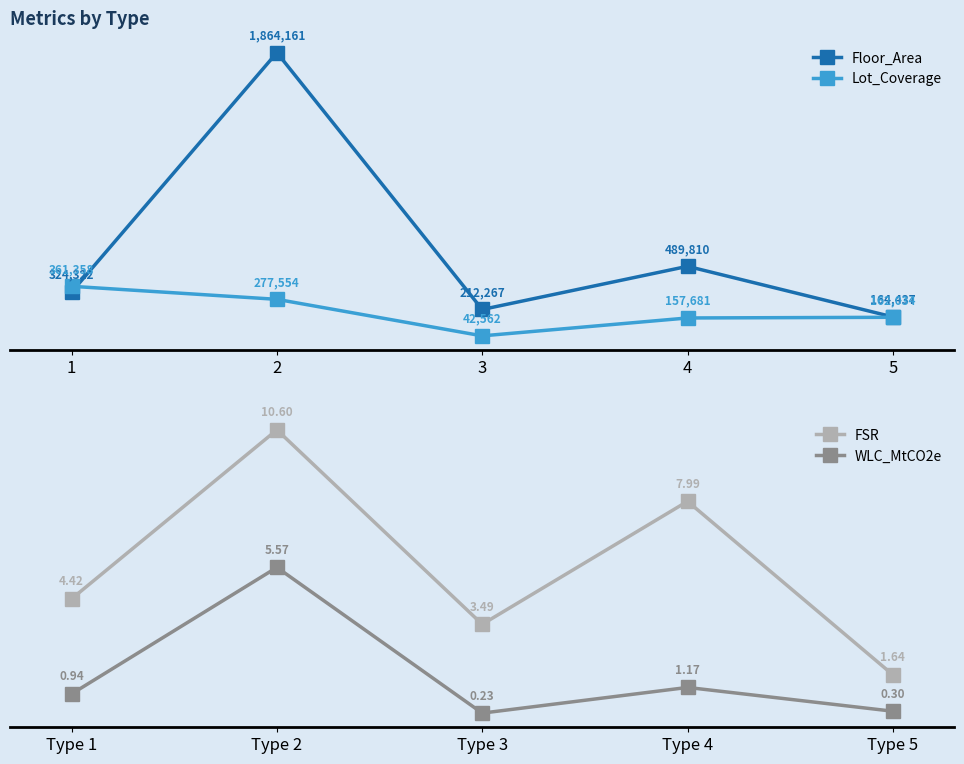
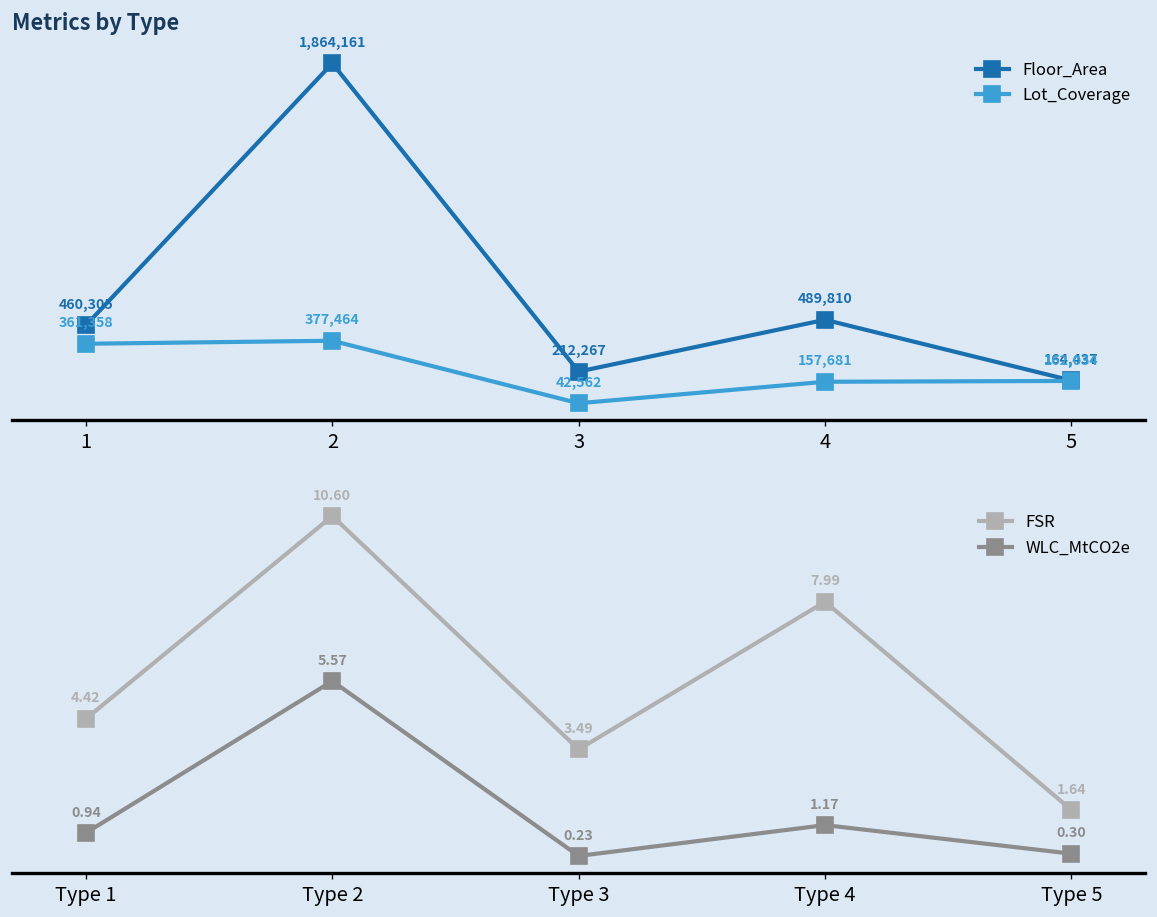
  {
    "Metrics by Type": {
      "Floor_Area": {
-       "1": "324,322",
+       "1": "460,305",
        "2": "1,864,161",
        "3": "212,267",
        "4": "489,810"
      },
      "Lot_Coverage": {
-       "2": "277,554",
+       "2": "377,464",
        "3": "42,562",
        "4": "157,681"
      }
    }
  }
